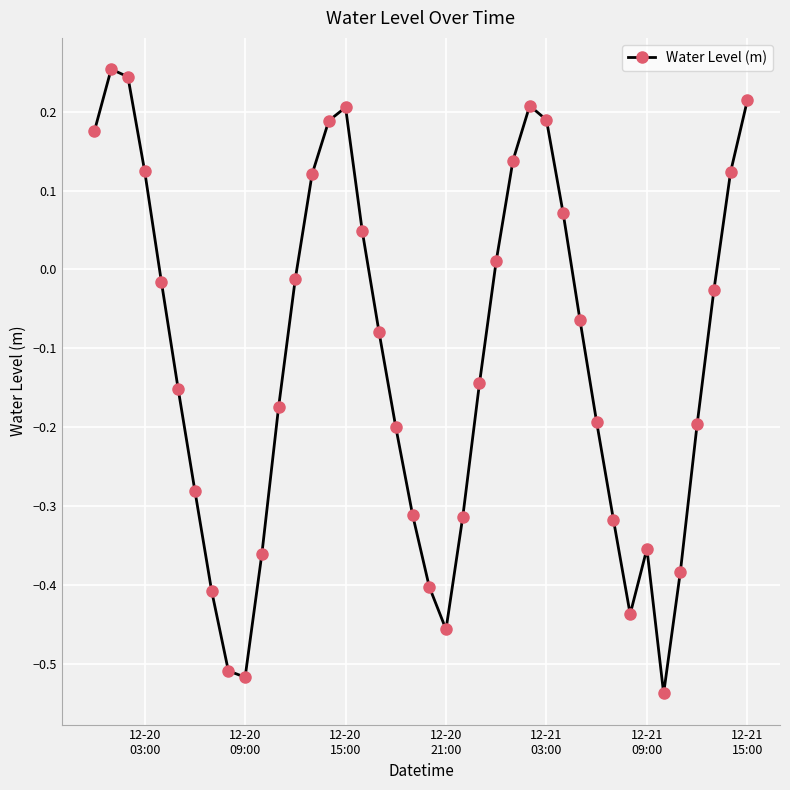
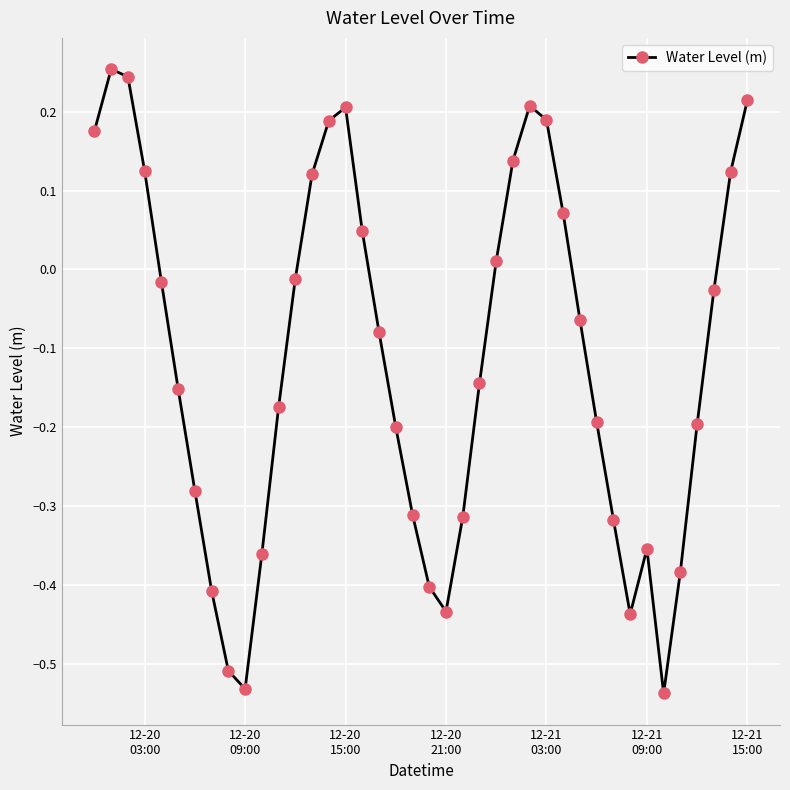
  {
    "12-20 03:00": 0.12,
-   "12-20 09:00": -0.52,
+   "12-20 09:00": -0.53,
    "12-20 15:00": 0.21,
-   "12-20 21:00": -0.46,
+   "12-20 21:00": -0.43,
    "12-21 03:00": 0.19,
    "12-21 09:00": -0.35,
    "12-21 15:00": 0.21
  }
